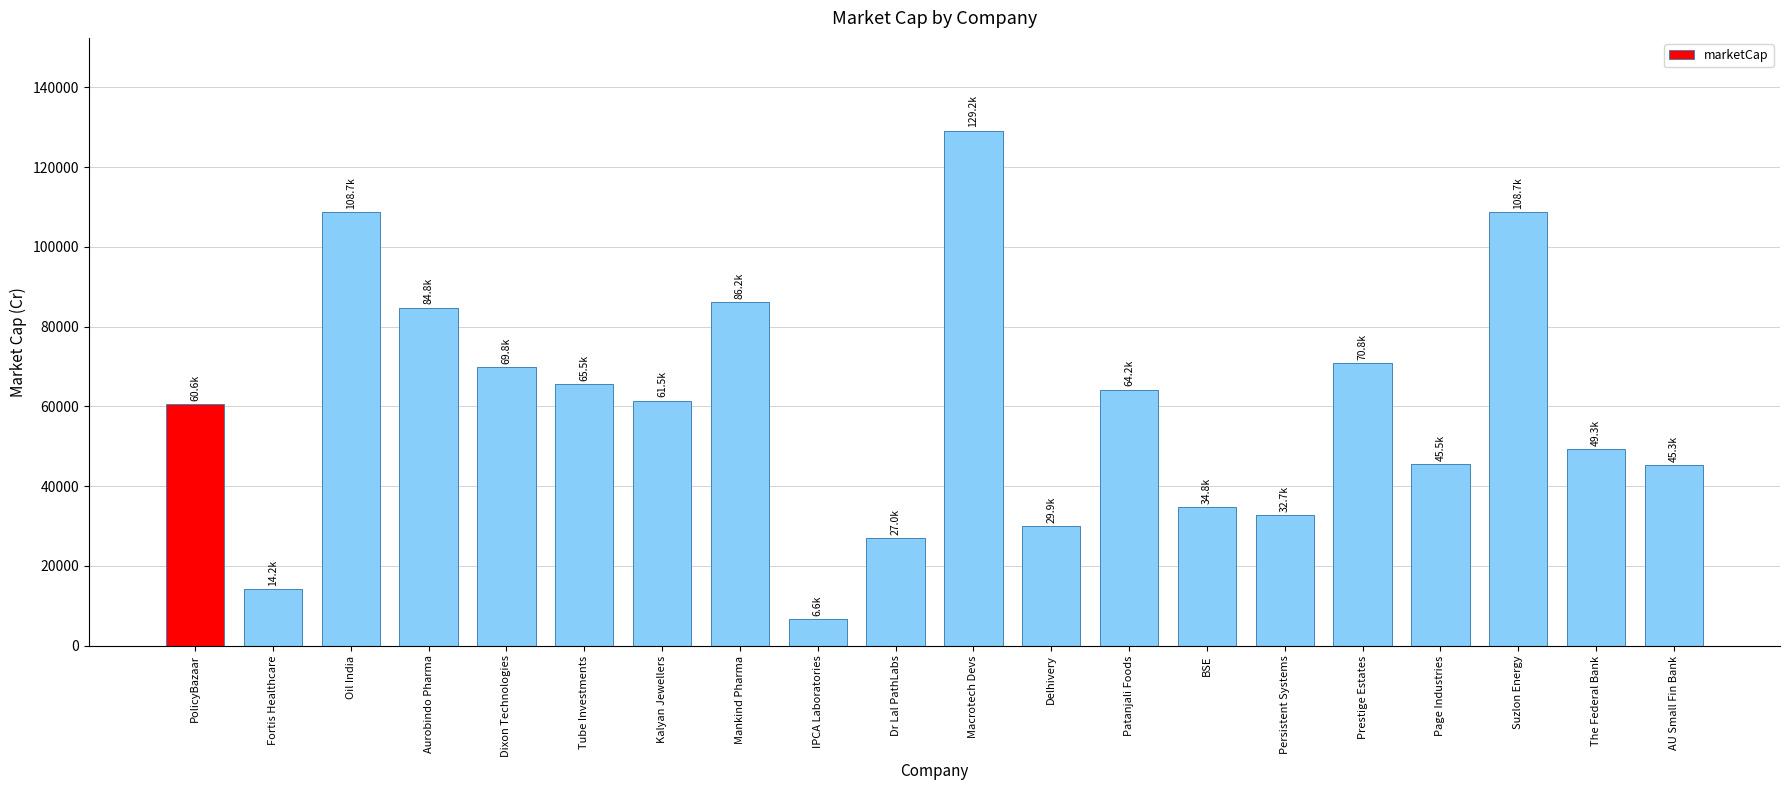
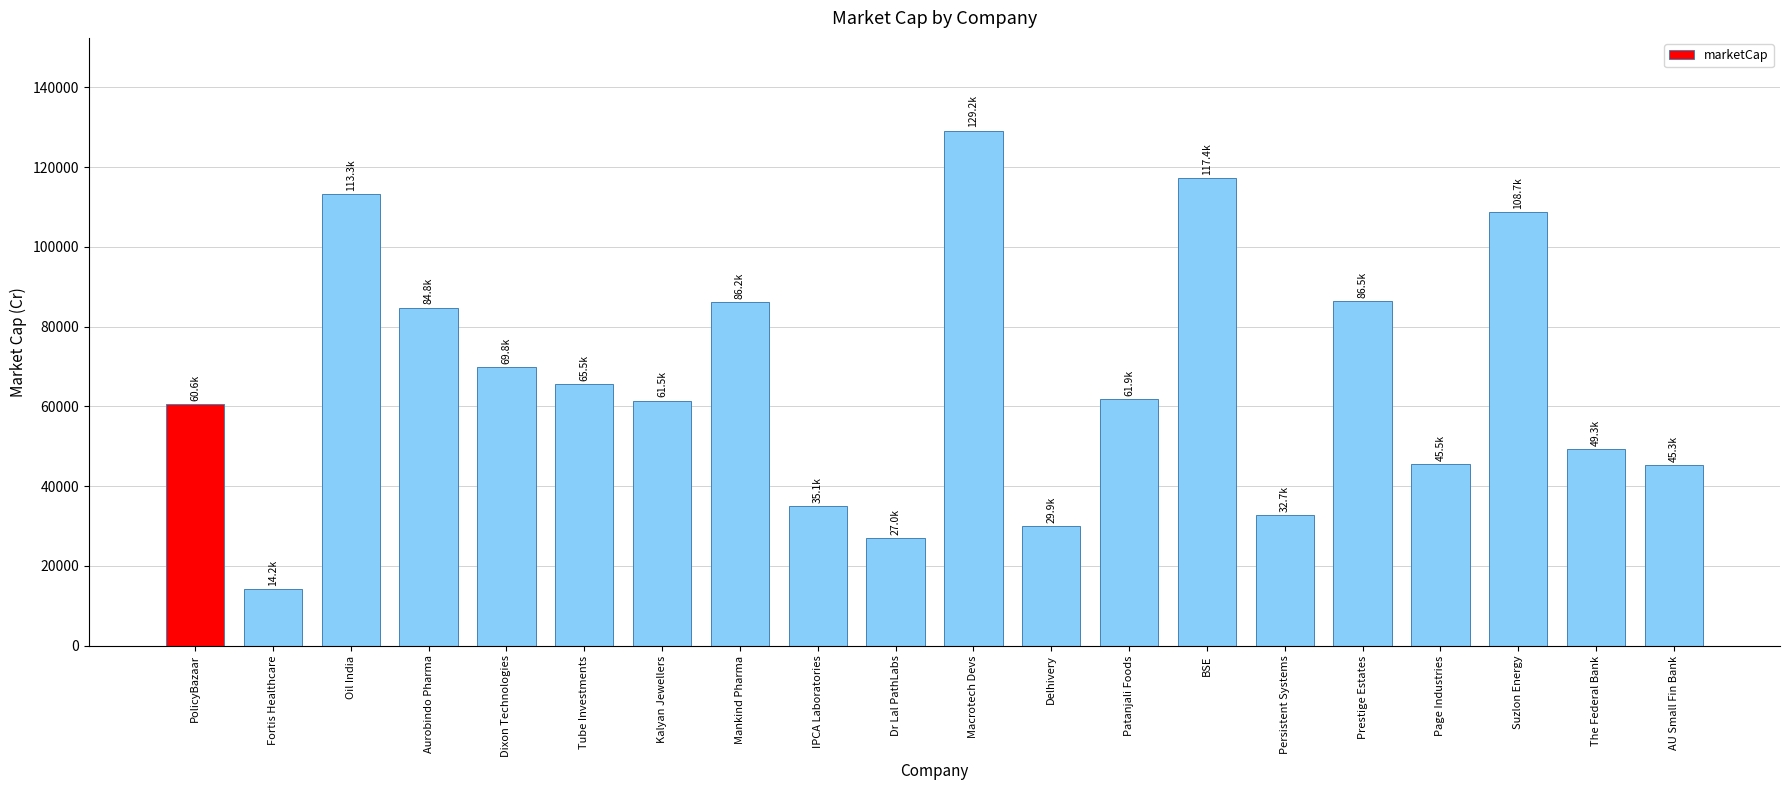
  {
    "PolicyBazaar": "60.6k",
    "Fortis Healthcare": "14.2k",
-   "Oil India": "108.7k",
+   "Oil India": "113.3k",
    "Aurobindo Pharma": "84.8k",
    "Dixon Technologies": "69.8k",
    "Tube Investments": "65.5k",
    "Kalyan Jewellers": "61.5k",
    "Mankind Pharma": "86.2k",
-   "IPCA Laboratories": "6.6k",
+   "IPCA Laboratories": "35.1k",
    "Dr Lal PathLabs": "27.0k",
    "Macrotech Devs": "129.2k",
    "Delhivery": "29.9k",
-   "Patanjali Foods": "64.2k",
-   "BSE": "34.8k",
+   "Patanjali Foods": "61.9k",
+   "BSE": "117.4k",
    "Persistent Systems": "32.7k",
-   "Prestige Estates": "70.8k",
+   "Prestige Estates": "86.5k",
    "Page Industries": "45.5k",
    "Suzlon Energy": "108.7k",
    "The Federal Bank": "49.3k",
    "AU Small Fin Bank": "45.3k"
  }
